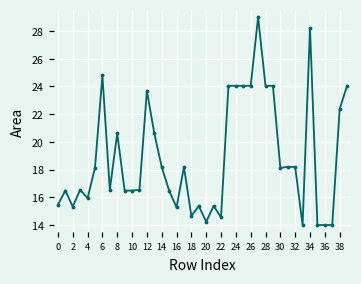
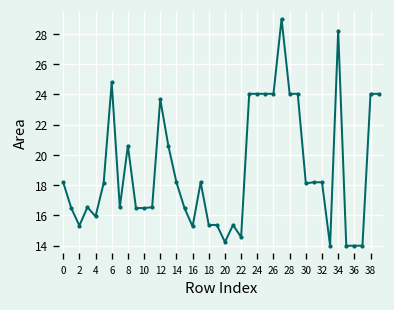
  {
-   "0": 15.5,
+   "0": 18.2,
    "2": 15.3,
    "4": 15.9,
    "6": 24.8,
    "8": 20.6,
    "10": 16.5,
    "12": 23.7,
    "14": 18.2,
    "16": 15.3,
-   "18": 14.7,
+   "18": 15.4,
    "20": 14.2,
    "22": 14.6,
    "24": 24.0,
    "26": 24.0,
    "28": 24.0,
    "30": 18.1,
    "32": 18.2,
    "34": 28.2,
    "36": 14.0,
-   "38": 22.4
+   "38": 24.0
  }
